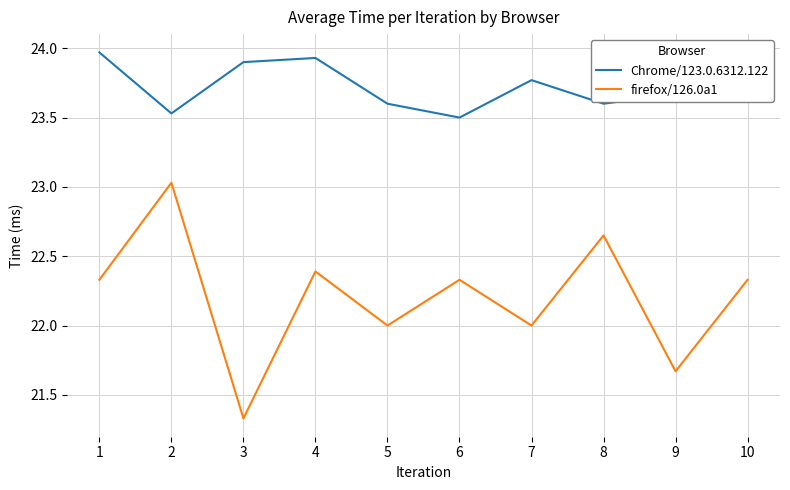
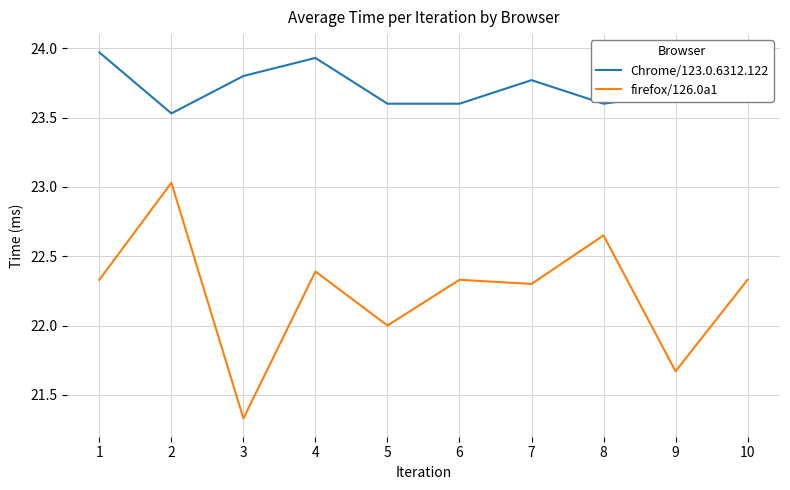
  {
    "Chrome/123.0.6312.122": {
      "1": 23.97,
      "2": 23.53,
-     "3": 23.9,
+     "3": 23.8,
      "4": 23.93,
      "5": 23.6,
-     "6": 23.5,
+     "6": 23.6,
      "7": 23.77,
      "8": 23.6
    },
    "firefox/126.0a1": {
      "1": 22.33,
      "2": 23.03,
      "3": 21.33,
      "4": 22.4,
      "5": 22.0,
      "6": 22.33,
-     "7": 22.0,
+     "7": 22.3,
      "8": 22.65,
      "9": 21.67,
      "10": 22.33
    }
  }
